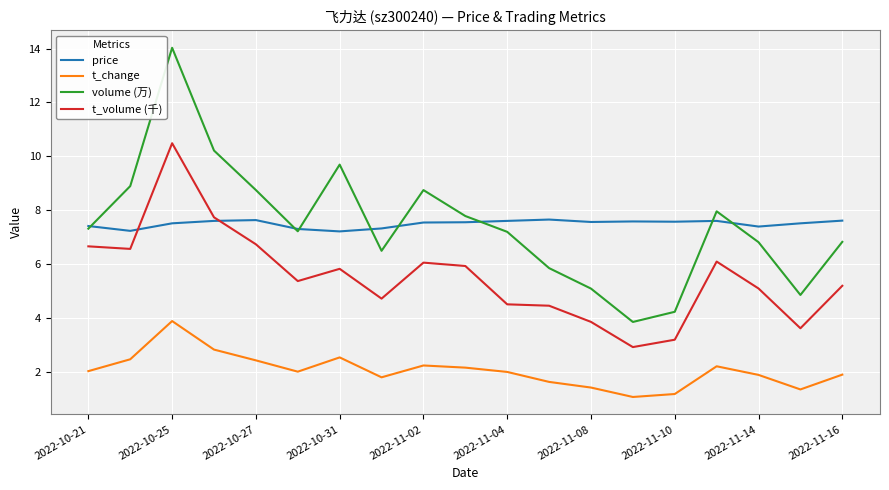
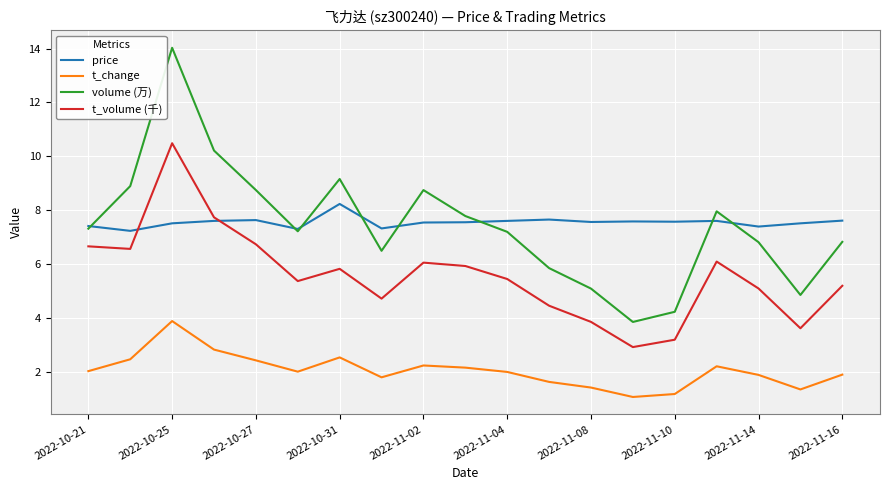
  {
    "price": {
      "2022-10-21": 7.4,
      "2022-10-25": 7.5,
      "2022-10-27": 7.6,
-     "2022-10-31": 7.2,
+     "2022-10-31": 8.2,
      "2022-11-02": 7.5,
      "2022-11-04": 7.6,
      "2022-11-08": 7.6,
      "2022-11-10": 7.6,
      "2022-11-14": 7.4,
      "2022-11-16": 7.6
    },
    "t_change": {
      "2022-10-21": 2.0,
      "2022-10-25": 3.9,
      "2022-10-27": 2.4,
      "2022-10-31": 2.5,
      "2022-11-02": 2.2,
      "2022-11-04": 2.0,
      "2022-11-08": 1.4,
      "2022-11-10": 1.2,
      "2022-11-14": 1.9,
      "2022-11-16": 1.9
    },
    "volume (万)": {
      "2022-10-21": 7.3,
      "2022-10-25": 14.0,
      "2022-10-27": 8.7,
-     "2022-10-31": 9.7,
+     "2022-10-31": 9.2,
      "2022-11-02": 8.7,
      "2022-11-04": 7.2,
      "2022-11-08": 5.1,
      "2022-11-10": 4.2,
      "2022-11-14": 6.8,
      "2022-11-16": 6.8
    },
    "t_volume (千)": {
      "2022-10-21": 6.7,
      "2022-10-25": 10.5,
      "2022-10-27": 6.7,
      "2022-10-31": 5.8,
      "2022-11-02": 6.1,
-     "2022-11-04": 4.5,
+     "2022-11-04": 5.4,
      "2022-11-08": 3.8,
      "2022-11-10": 3.2,
      "2022-11-14": 5.1,
      "2022-11-16": 5.2
    }
  }
